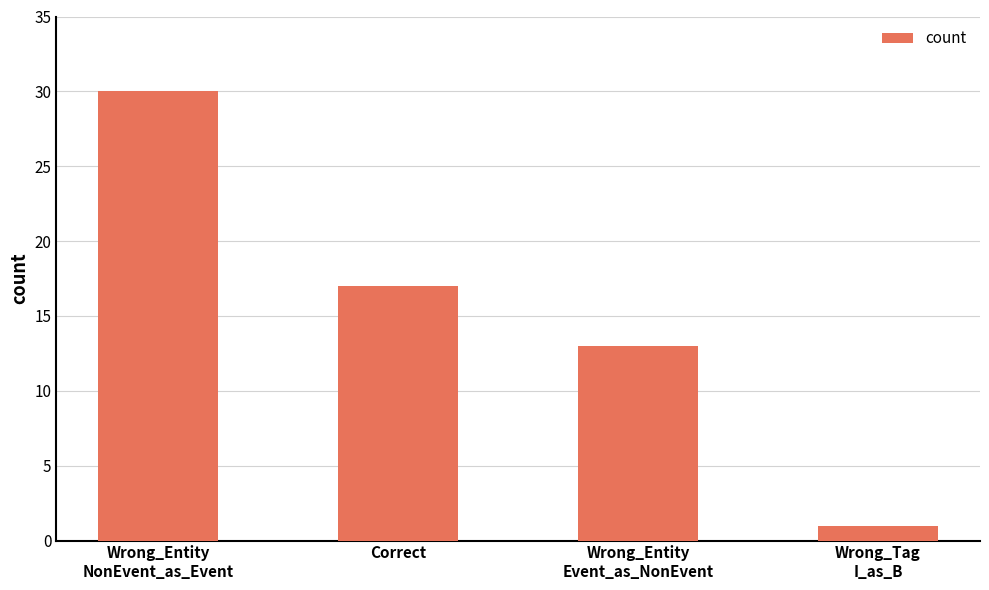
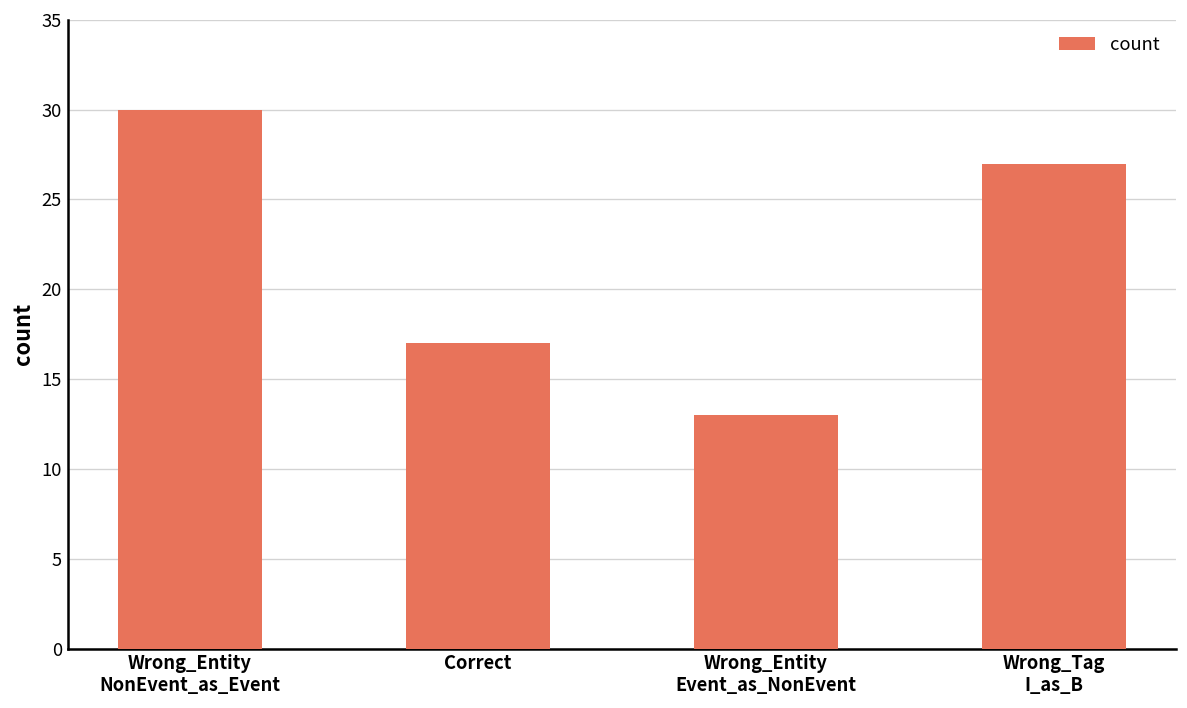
  {
    "Wrong_Entity NonEvent_as_Event": 30,
    "Correct": 17,
    "Wrong_Entity Event_as_NonEvent": 13,
-   "Wrong_Tag I_as_B": 1
+   "Wrong_Tag I_as_B": 27
  }
